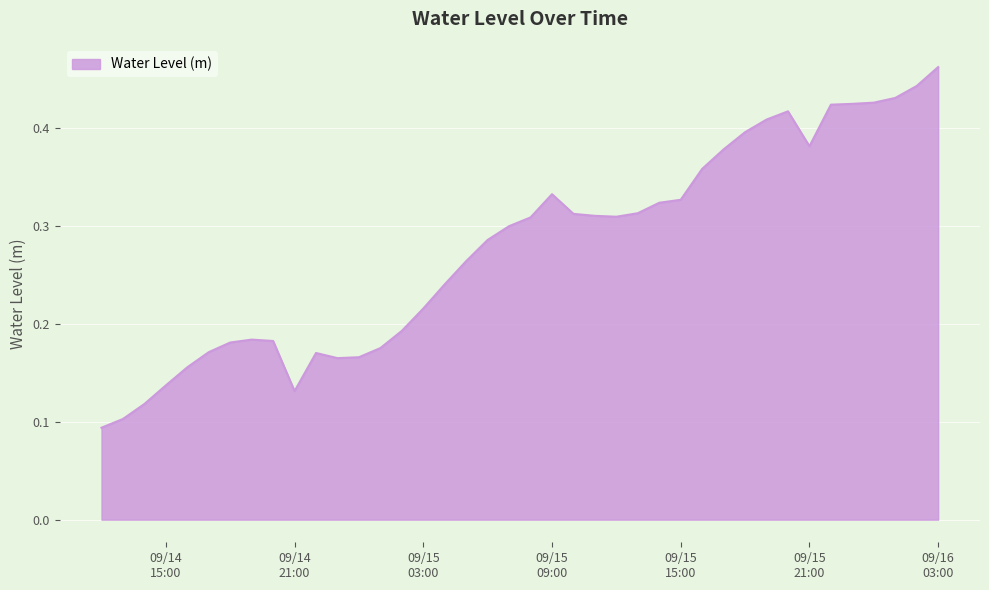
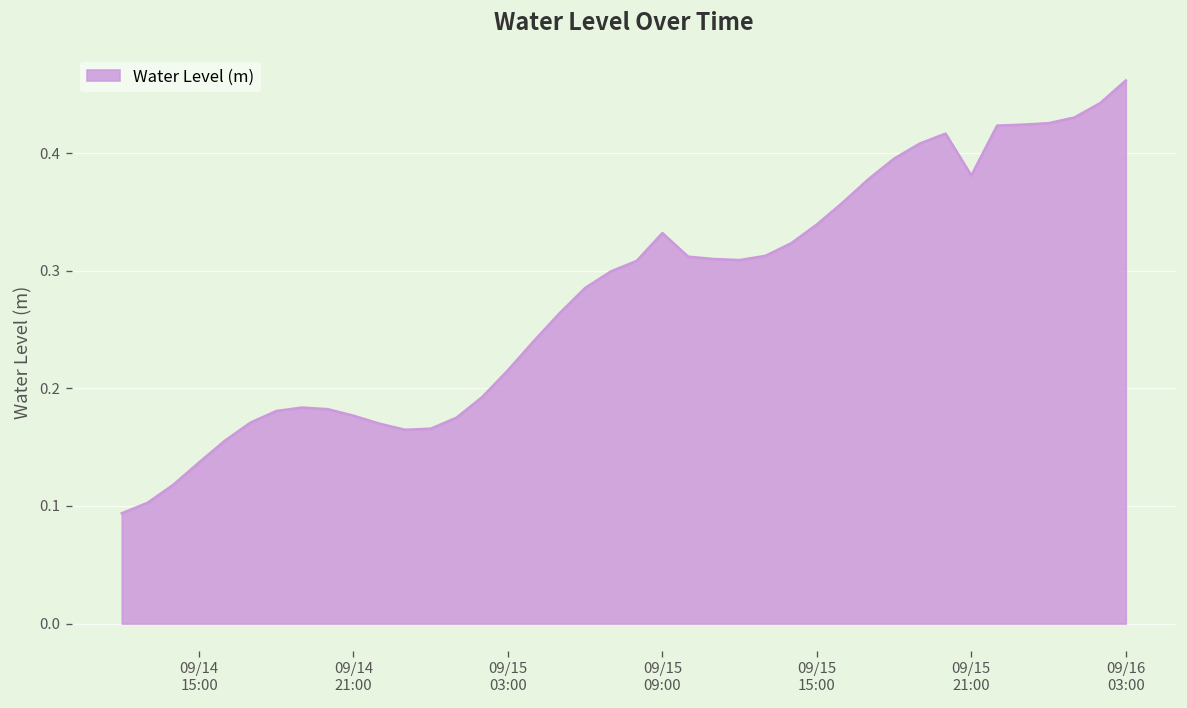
  {
    "09/14 15:00": 0.14,
-   "09/14 21:00": 0.13,
+   "09/14 21:00": 0.18,
    "09/15 03:00": 0.22,
    "09/15 09:00": 0.33,
-   "09/15 15:00": 0.33,
+   "09/15 15:00": 0.34,
    "09/15 21:00": 0.38,
    "09/16 03:00": 0.46
  }
